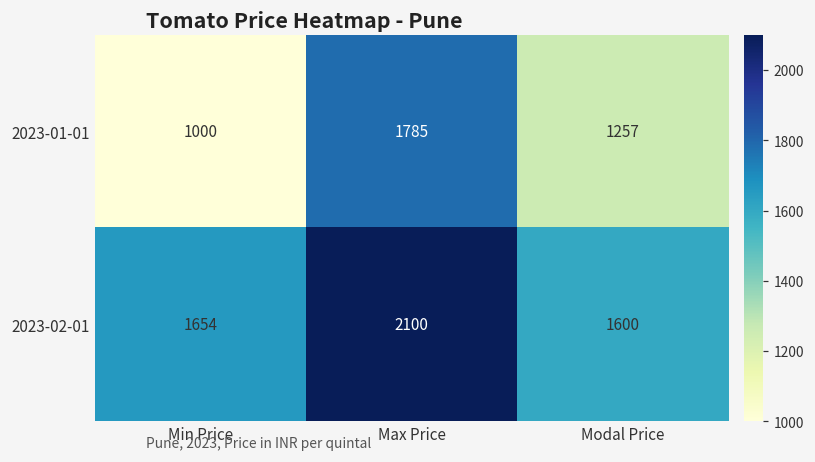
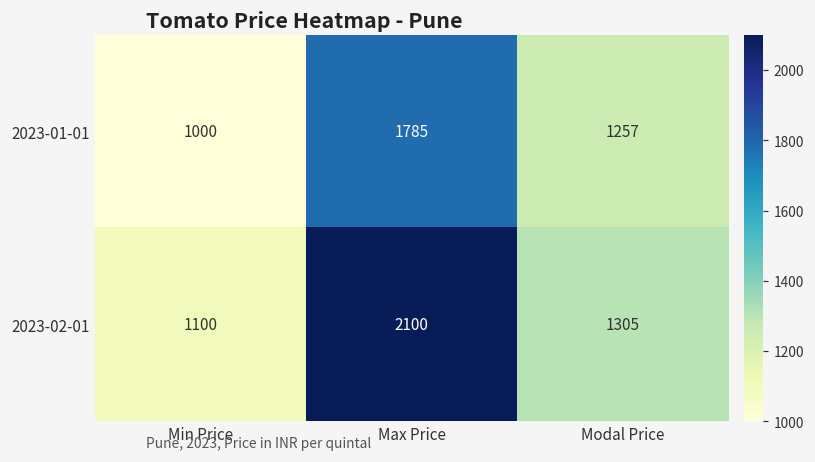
  {
    "2023-01-01": {
      "Min Price": 1000,
      "Max Price": 1785,
      "Modal Price": 1257
    },
    "2023-02-01": {
-     "Min Price": 1654,
+     "Min Price": 1100,
      "Max Price": 2100,
-     "Modal Price": 1600
+     "Modal Price": 1305
    }
  }
